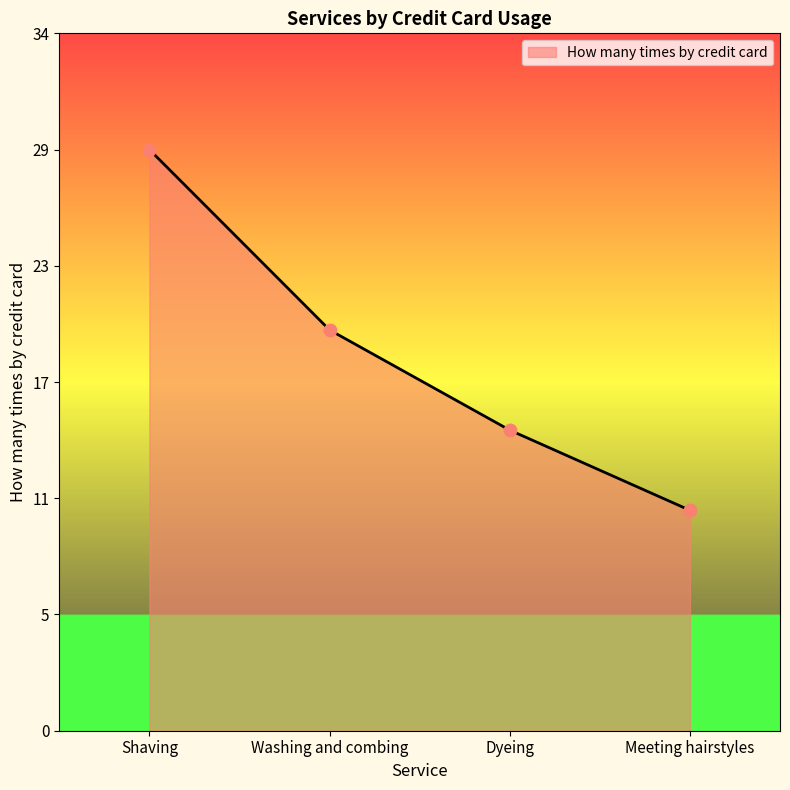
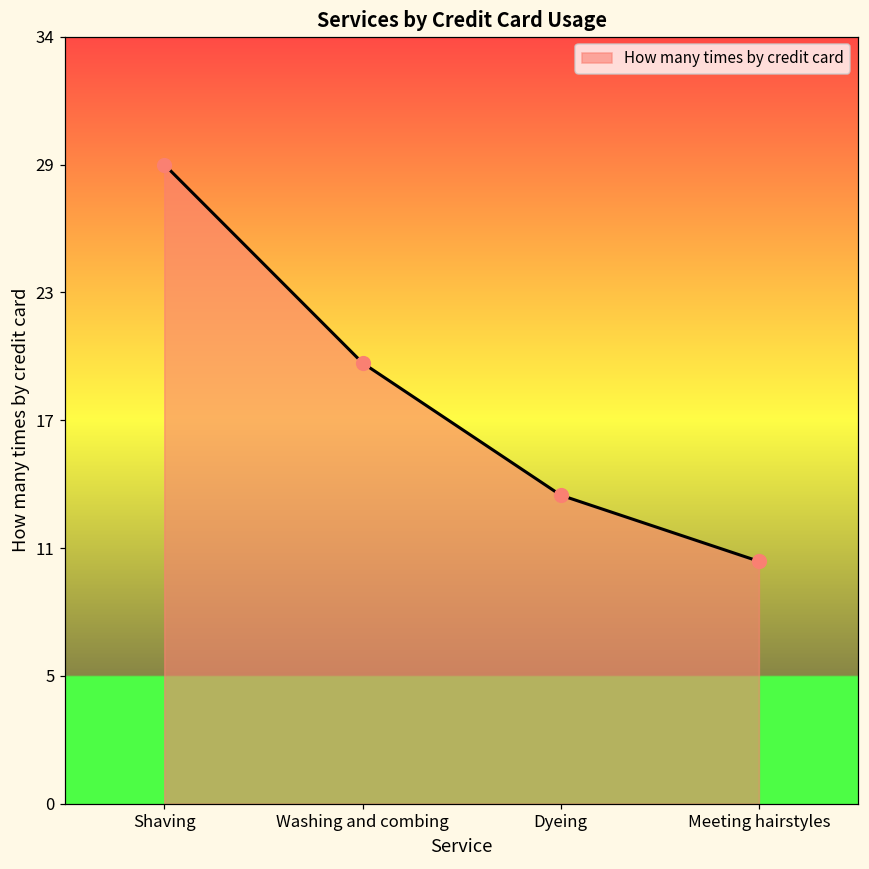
  {
    "Shaving": 29,
    "Washing and combing": 20,
-   "Dyeing": 15,
+   "Dyeing": 14,
    "Meeting hairstyles": 11
  }
